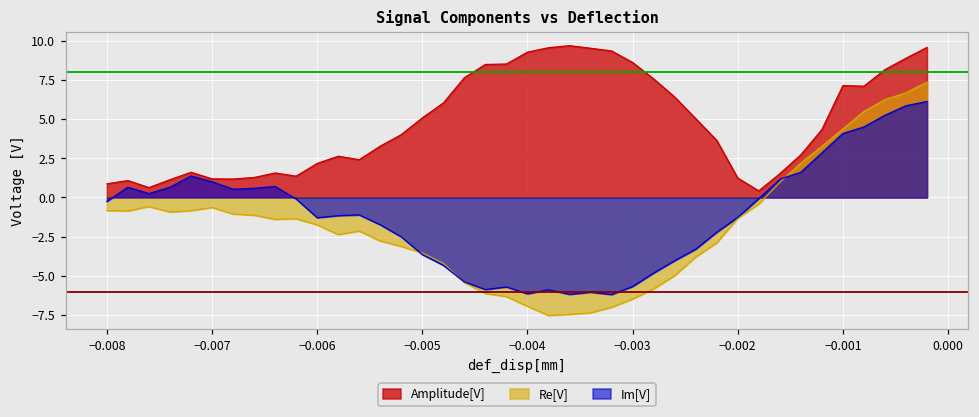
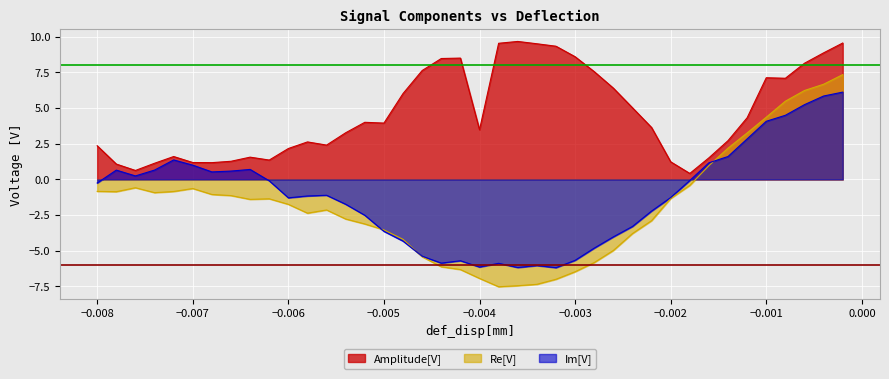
  {
    "Amplitude[V]": {
-     "−0.008": 0.9,
+     "−0.008": 2.4,
      "−0.007": 1.2,
      "−0.006": 2.2,
-     "−0.005": 5.1,
-     "−0.004": 9.3,
+     "−0.005": 4.0,
+     "−0.004": 3.5,
      "−0.003": 8.6,
      "−0.002": 1.2,
      "−0.001": 7.1
    }
  }
